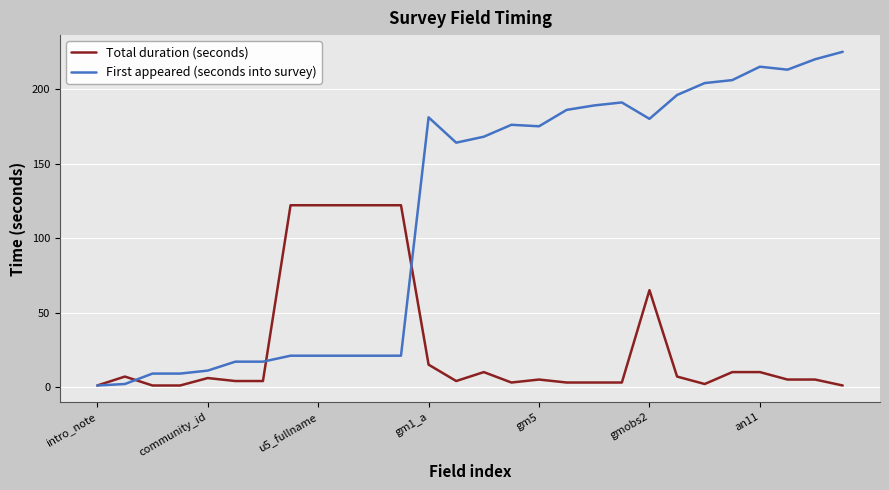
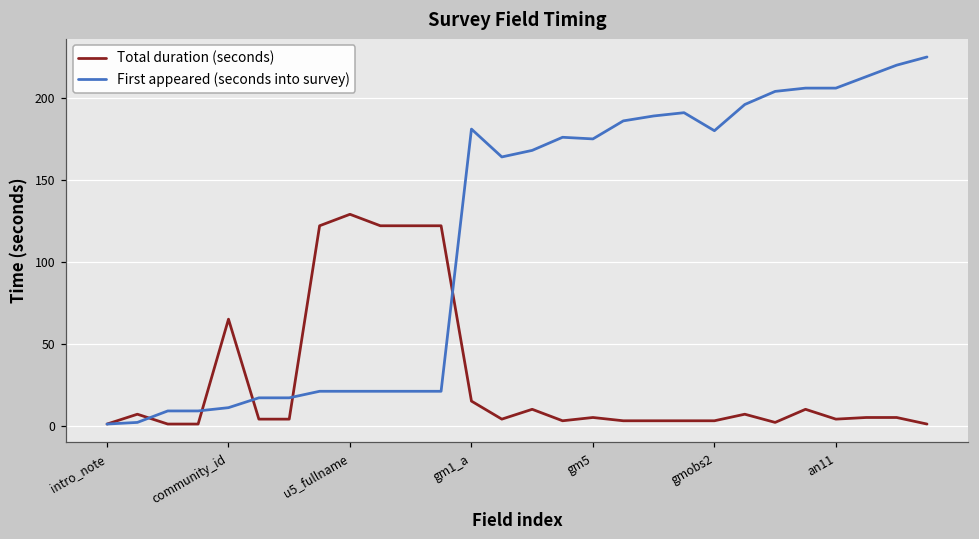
  {
    "Total duration (seconds)": {
-     "community_id": 6,
-     "u5_fullname": 122,
+     "community_id": 65,
+     "u5_fullname": 129,
      "gm1_a": 15,
      "gm5": 5,
-     "gmobs2": 65,
-     "an11": 10
+     "gmobs2": 3,
+     "an11": 4
    },
    "First appeared (seconds into survey)": {
      "community_id": 11,
      "u5_fullname": 21,
      "gm1_a": 181,
      "gm5": 175,
      "gmobs2": 180,
-     "an11": 215
+     "an11": 206
    }
  }
